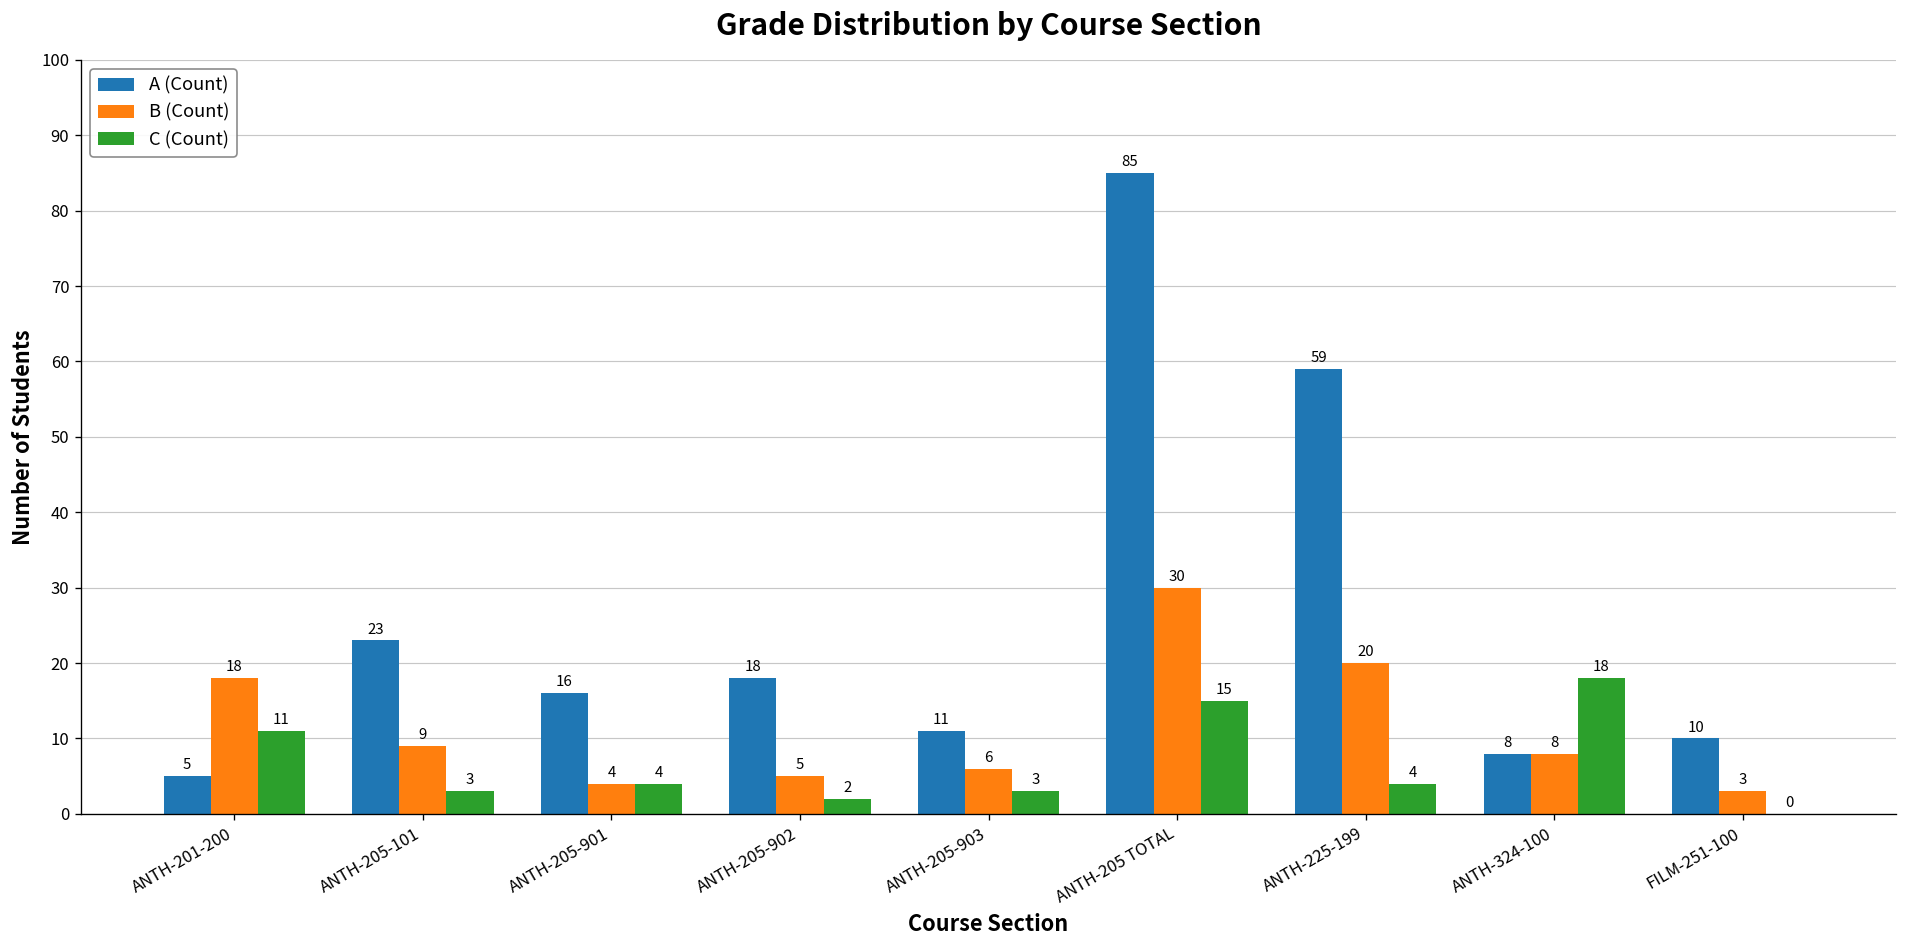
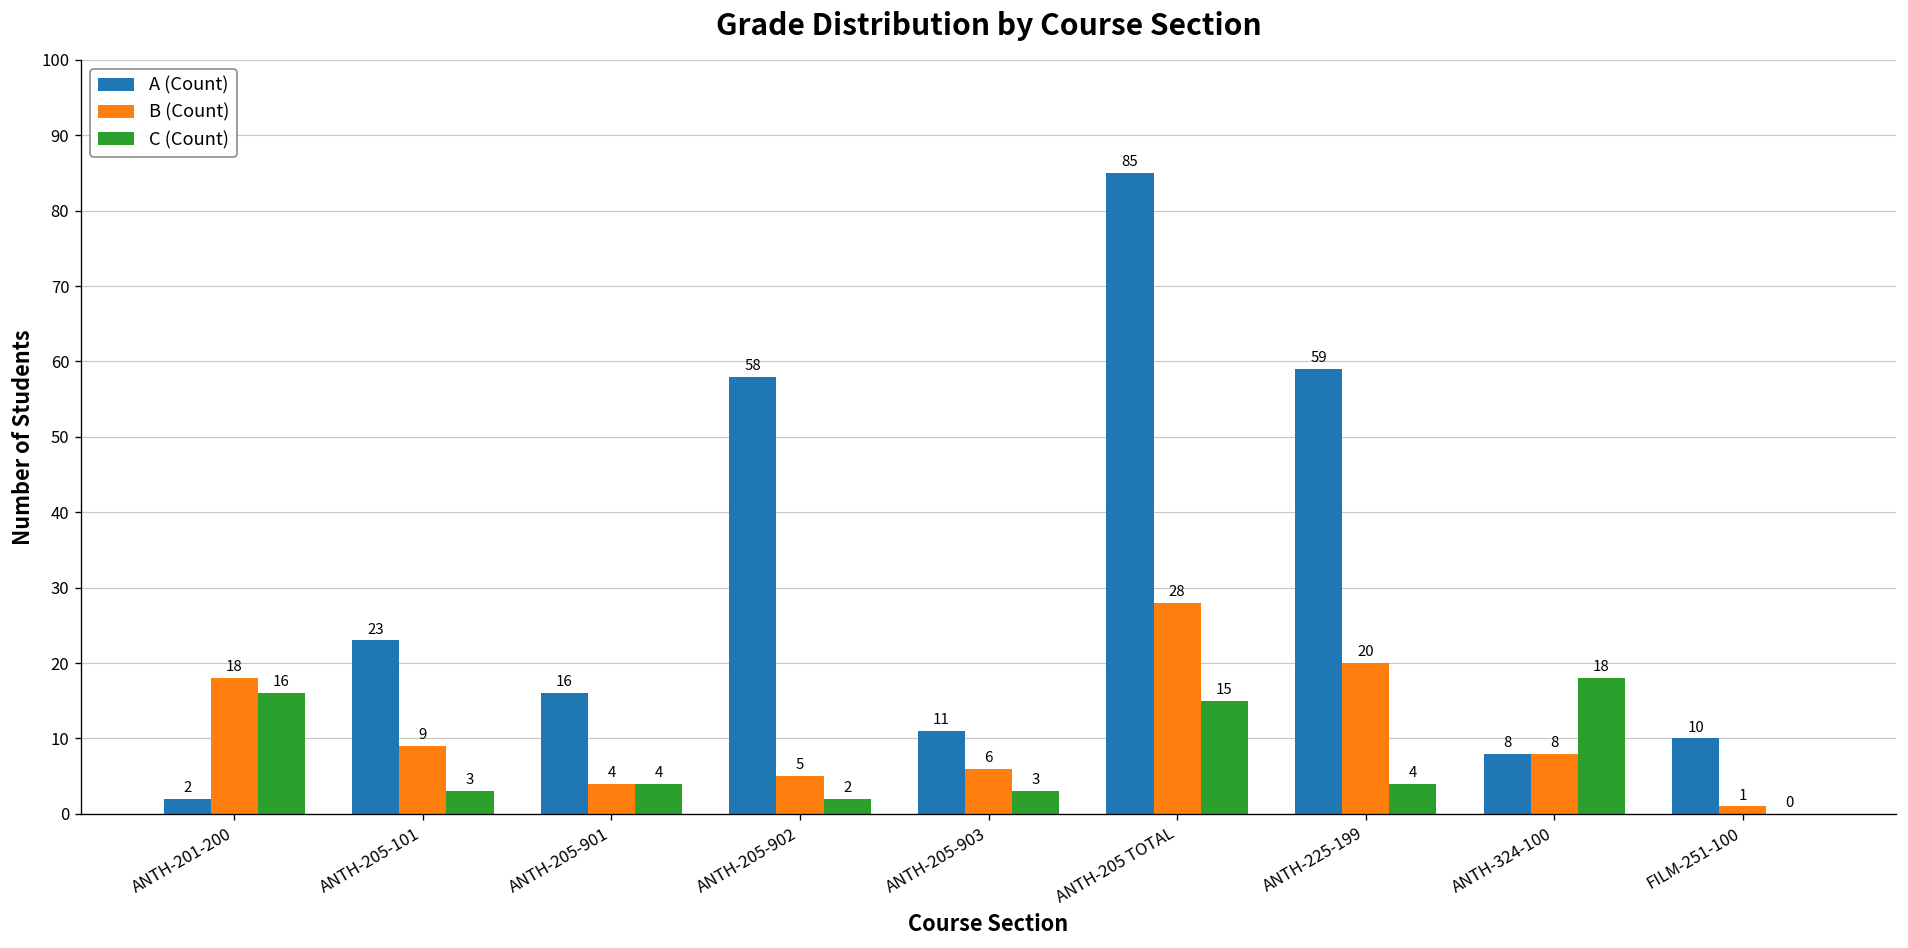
  {
    "A (Count)": {
-     "ANTH-201-200": 5,
+     "ANTH-201-200": 2,
      "ANTH-205-101": 23,
      "ANTH-205-901": 16,
-     "ANTH-205-902": 18,
+     "ANTH-205-902": 58,
      "ANTH-205-903": 11,
      "ANTH-205 TOTAL": 85,
      "ANTH-225-199": 59,
      "ANTH-324-100": 8,
      "FILM-251-100": 10
    },
    "B (Count)": {
      "ANTH-201-200": 18,
      "ANTH-205-101": 9,
      "ANTH-205-901": 4,
      "ANTH-205-902": 5,
      "ANTH-205-903": 6,
-     "ANTH-205 TOTAL": 30,
+     "ANTH-205 TOTAL": 28,
      "ANTH-225-199": 20,
      "ANTH-324-100": 8,
-     "FILM-251-100": 3
+     "FILM-251-100": 1
    },
    "C (Count)": {
-     "ANTH-201-200": 11,
+     "ANTH-201-200": 16,
      "ANTH-205-101": 3,
      "ANTH-205-901": 4,
      "ANTH-205-902": 2,
      "ANTH-205-903": 3,
      "ANTH-205 TOTAL": 15,
      "ANTH-225-199": 4,
      "ANTH-324-100": 18,
      "FILM-251-100": 0
    }
  }
